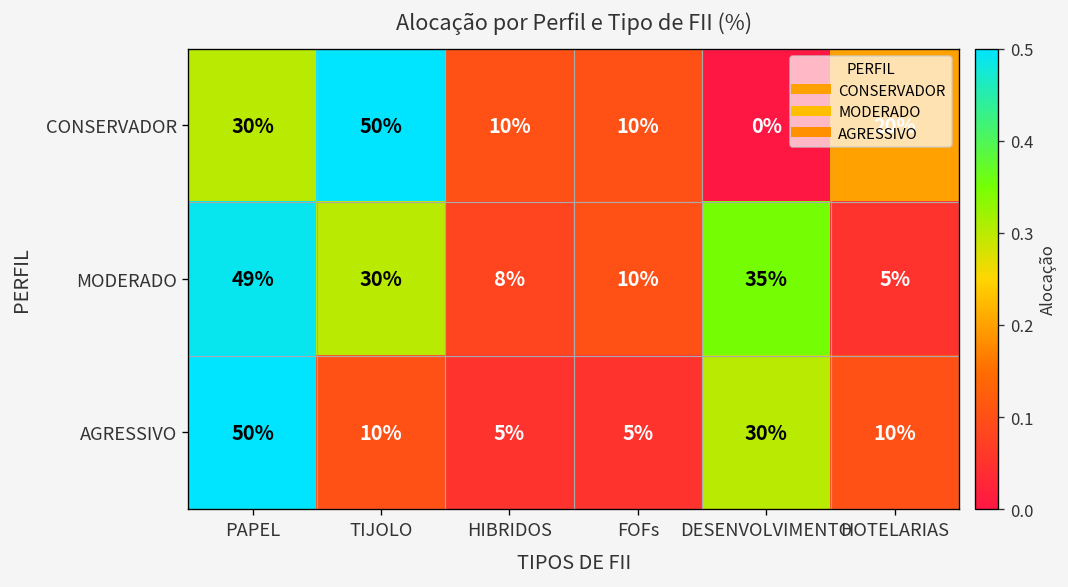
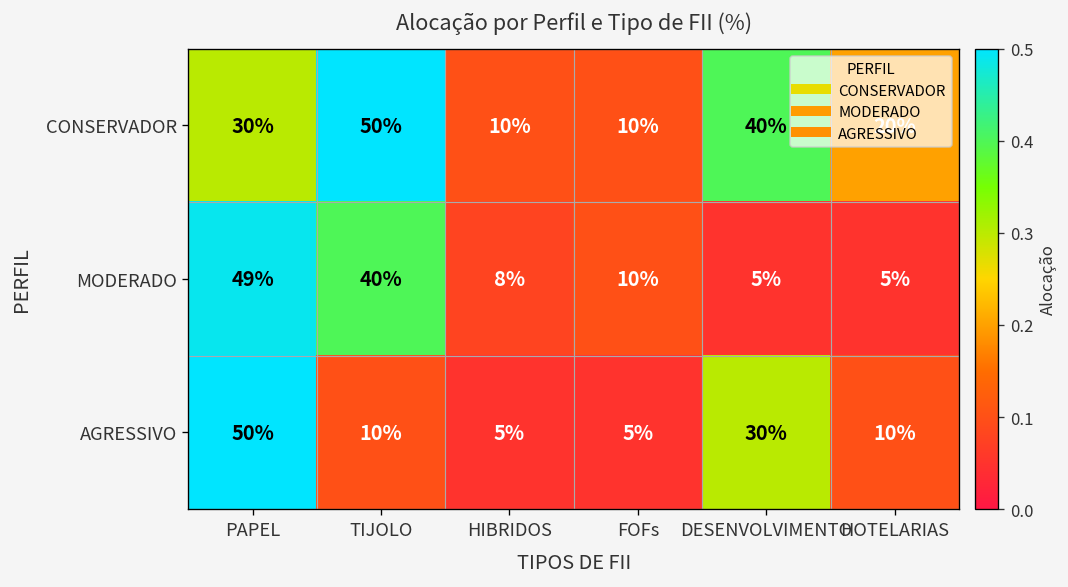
  {
    "CONSERVADOR": {
      "PAPEL": "30%",
      "TIJOLO": "50%",
      "HIBRIDOS": "10%",
      "FOFs": "10%",
-     "DESENVOLVIMENTO": "0%"
+     "DESENVOLVIMENTO": "40%"
    },
    "MODERADO": {
      "PAPEL": "49%",
-     "TIJOLO": "30%",
+     "TIJOLO": "40%",
      "HIBRIDOS": "8%",
      "FOFs": "10%",
-     "DESENVOLVIMENTO": "35%",
+     "DESENVOLVIMENTO": "5%",
      "HOTELARIAS": "5%"
    },
    "AGRESSIVO": {
      "PAPEL": "50%",
      "TIJOLO": "10%",
      "HIBRIDOS": "5%",
      "FOFs": "5%",
      "DESENVOLVIMENTO": "30%",
      "HOTELARIAS": "10%"
    }
  }
